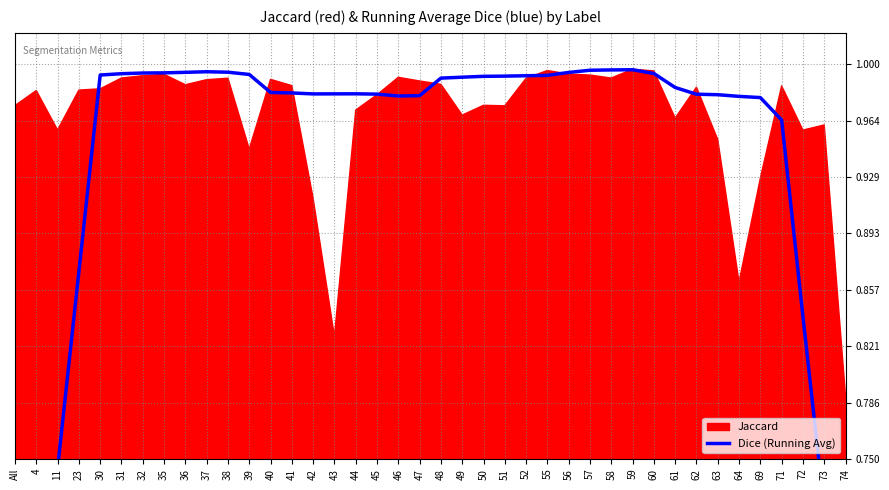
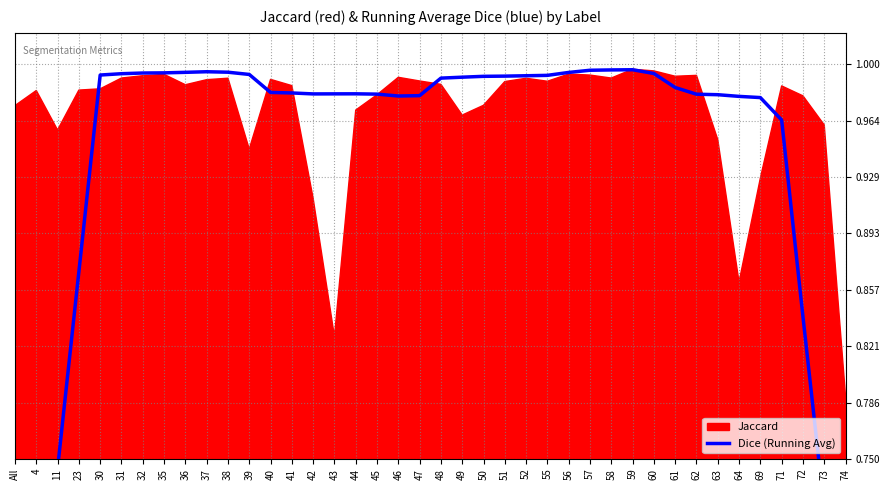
  {
    "Jaccard": {
      "All": 0.974,
      "4": 0.983,
      "11": 0.958,
      "23": 0.984,
      "30": 0.985,
      "31": 0.991,
      "32": 0.993,
      "36": 0.987,
      "37": 0.990,
      "38": 0.991,
      "39": 0.946,
      "40": 0.991,
      "41": 0.987,
      "42": 0.915,
      "43": 0.828,
      "44": 0.971,
      "46": 0.992,
      "47": 0.990,
      "48": 0.987,
      "49": 0.968,
      "50": 0.974,
-     "51": 0.974,
-     "55": 0.996,
+     "51": 0.989,
+     "55": 0.989,
      "57": 0.993,
      "58": 0.991,
      "60": 0.996,
-     "61": 0.966,
-     "62": 0.986,
+     "61": 0.993,
+     "62": 0.993,
      "63": 0.952,
      "64": 0.862,
      "69": 0.928,
      "71": 0.986,
-     "72": 0.958,
+     "72": 0.980,
      "73": 0.962,
      "74": 0.790
    },
    "Dice (Running Avg)": {
      "23": 0.869,
      "30": 0.993,
      "31": 0.994,
      "32": 0.995,
      "36": 0.995,
      "37": 0.995,
      "38": 0.995,
      "39": 0.994,
      "40": 0.982,
      "41": 0.982,
      "42": 0.981,
      "43": 0.981,
      "44": 0.981,
      "46": 0.980,
      "47": 0.980,
      "48": 0.991,
      "49": 0.992,
      "50": 0.992,
      "51": 0.993,
      "55": 0.993,
      "57": 0.996,
      "58": 0.997,
      "60": 0.994,
      "61": 0.985,
      "62": 0.981,
      "63": 0.981,
      "64": 0.980,
      "69": 0.979,
      "71": 0.965,
      "72": 0.840
    }
  }
